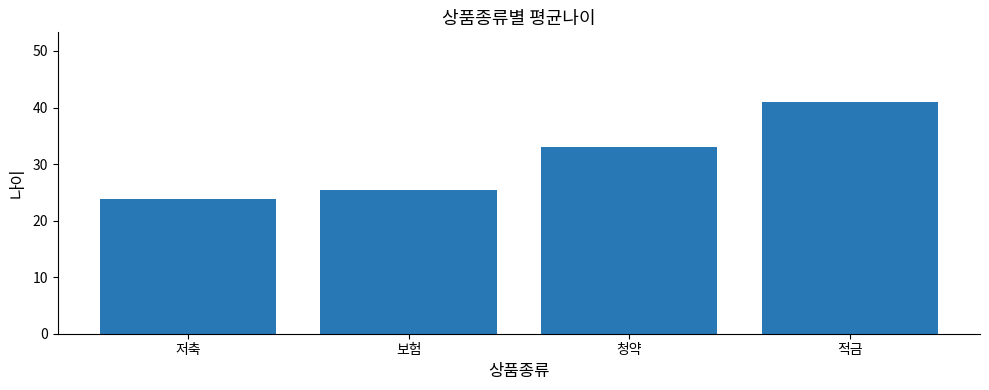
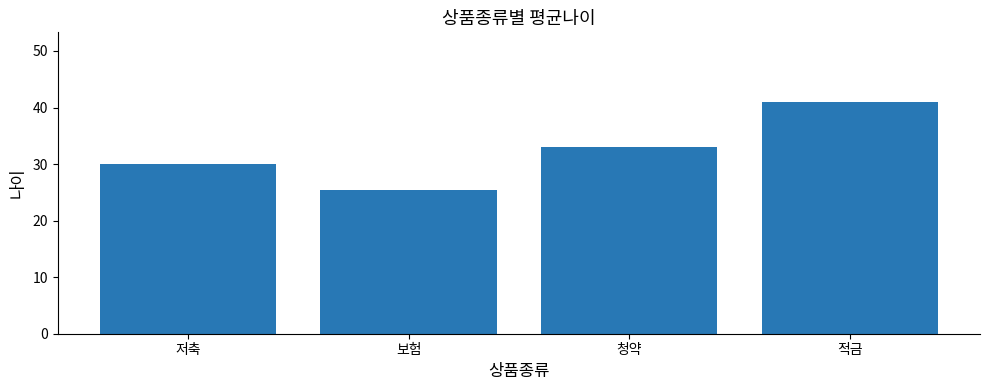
  {
-   "저축": 24,
+   "저축": 30,
    "보험": 26,
    "청약": 33,
    "적금": 41
  }
